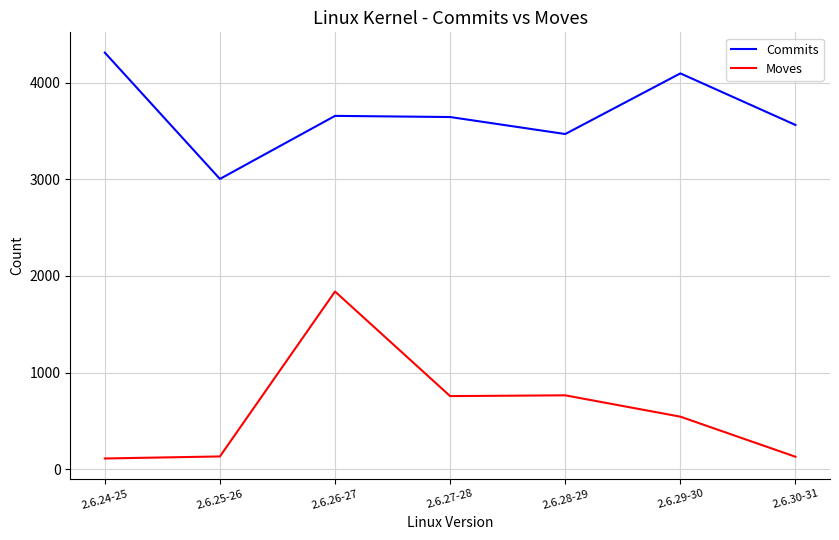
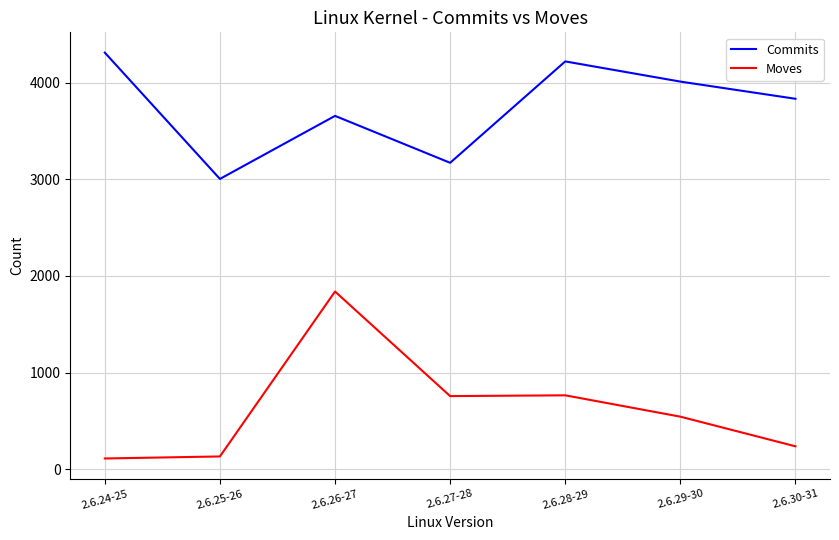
  {
    "Commits": {
      "2.6.24-25": 4300,
      "2.6.25-26": 3000,
      "2.6.26-27": 3700,
-     "2.6.27-28": 3600,
-     "2.6.28-29": 3500,
-     "2.6.29-30": 4100,
-     "2.6.30-31": 3600
+     "2.6.27-28": 3200,
+     "2.6.28-29": 4200,
+     "2.6.29-30": 4000,
+     "2.6.30-31": 3800
    },
    "Moves": {
      "2.6.24-25": 100,
      "2.6.25-26": 100,
      "2.6.26-27": 1800,
      "2.6.27-28": 800,
      "2.6.28-29": 800,
      "2.6.29-30": 500,
-     "2.6.30-31": 100
+     "2.6.30-31": 200
    }
  }
